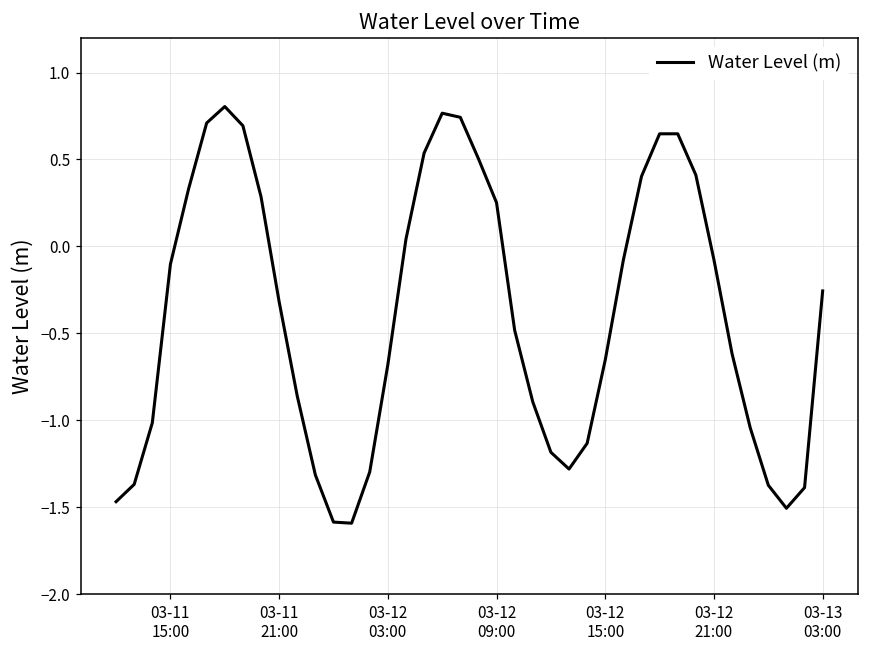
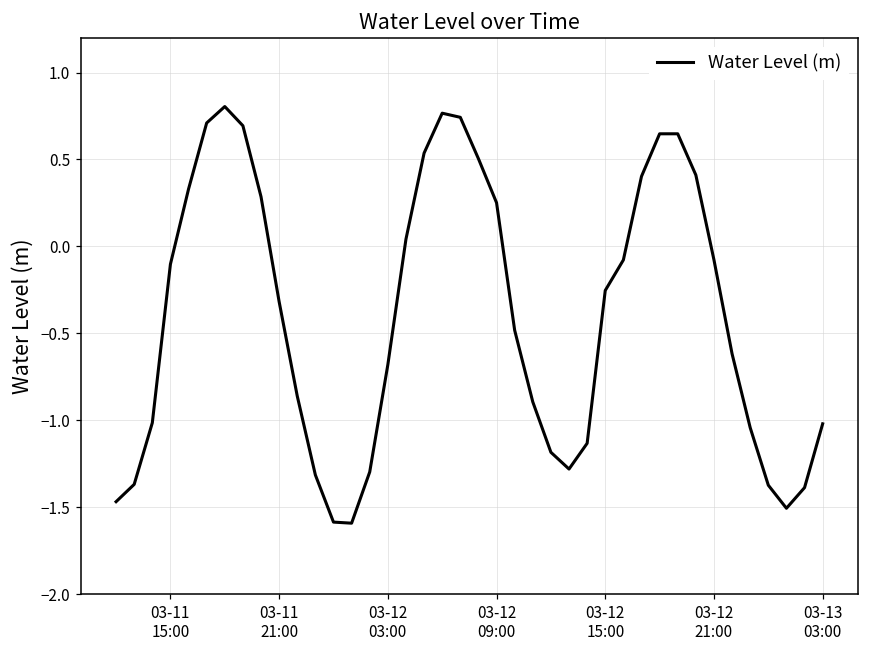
  {
    "03-11 15:00": -0.10,
    "03-11 21:00": -0.32,
    "03-12 03:00": -0.68,
    "03-12 09:00": 0.25,
-   "03-12 15:00": -0.65,
+   "03-12 15:00": -0.25,
    "03-12 21:00": -0.08,
-   "03-13 03:00": -0.26
+   "03-13 03:00": -1.02
  }
